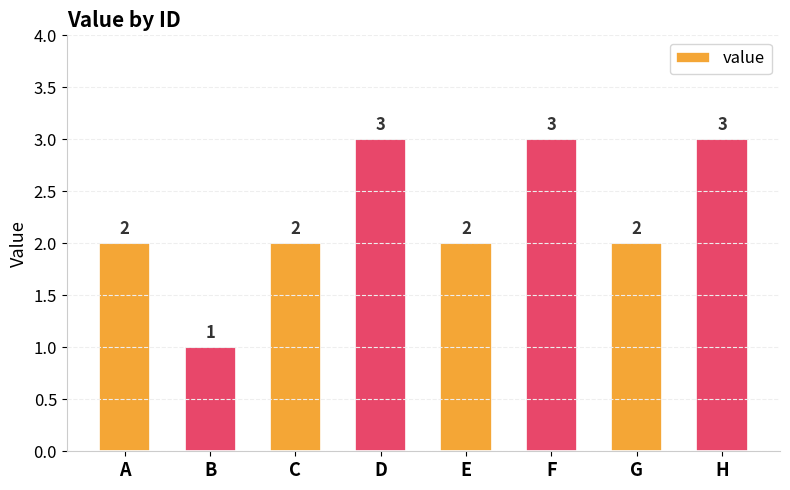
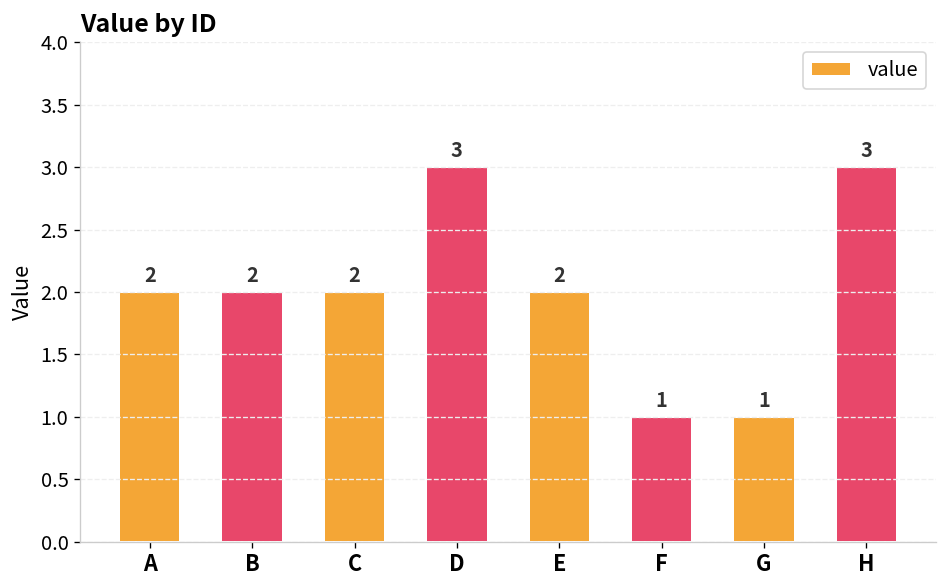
  {
    "A": 2,
-   "B": 1,
+   "B": 2,
    "C": 2,
    "D": 3,
    "E": 2,
-   "F": 3,
-   "G": 2,
+   "F": 1,
+   "G": 1,
    "H": 3
  }
